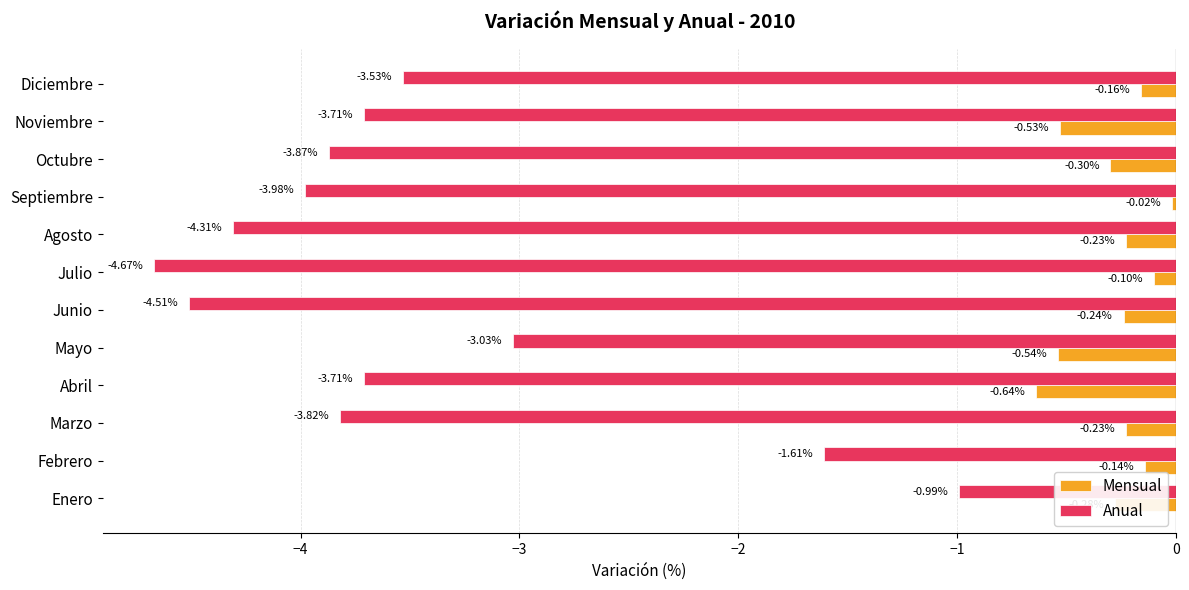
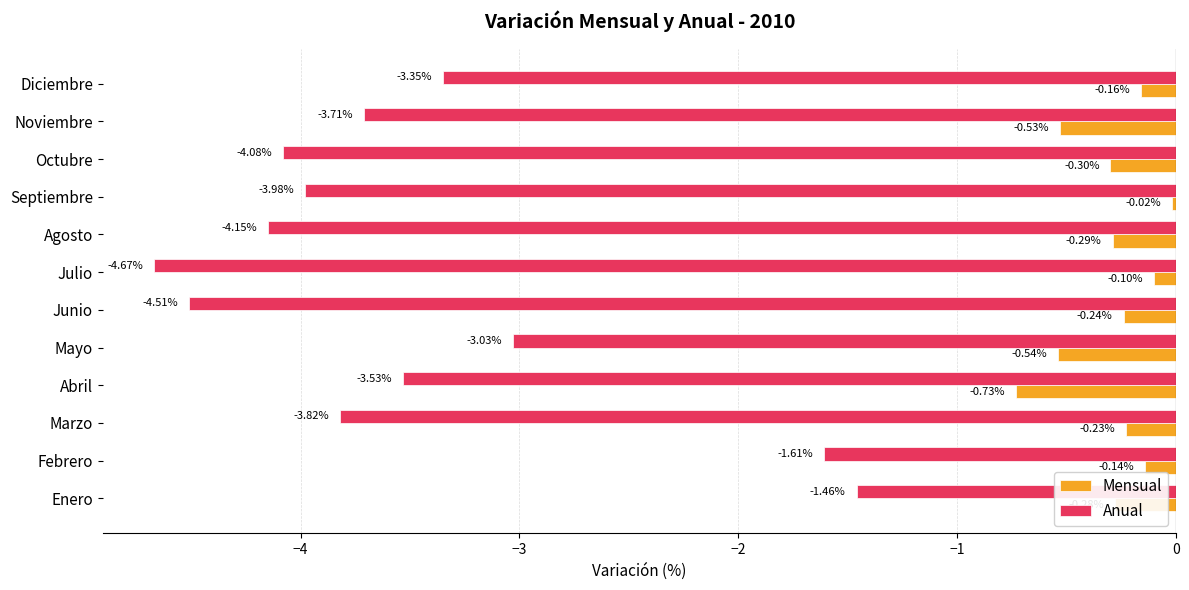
  {
    "Mensual": {
      "Diciembre": "-0.16%",
      "Noviembre": "-0.53%",
      "Octubre": "-0.30%",
      "Septiembre": "-0.02%",
-     "Agosto": "-0.23%",
+     "Agosto": "-0.29%",
      "Julio": "-0.10%",
      "Junio": "-0.24%",
      "Mayo": "-0.54%",
-     "Abril": "-0.64%",
+     "Abril": "-0.73%",
      "Marzo": "-0.23%"
    },
    "Anual": {
-     "Diciembre": "-3.53%",
+     "Diciembre": "-3.35%",
      "Noviembre": "-3.71%",
-     "Octubre": "-3.87%",
+     "Octubre": "-4.08%",
      "Septiembre": "-3.98%",
-     "Agosto": "-4.31%",
+     "Agosto": "-4.15%",
      "Julio": "-4.67%",
      "Junio": "-4.51%",
      "Mayo": "-3.03%",
-     "Abril": "-3.71%",
+     "Abril": "-3.53%",
      "Marzo": "-3.82%",
      "Febrero": "-1.61%",
-     "Enero": "-0.99%"
+     "Enero": "-1.46%"
    }
  }
